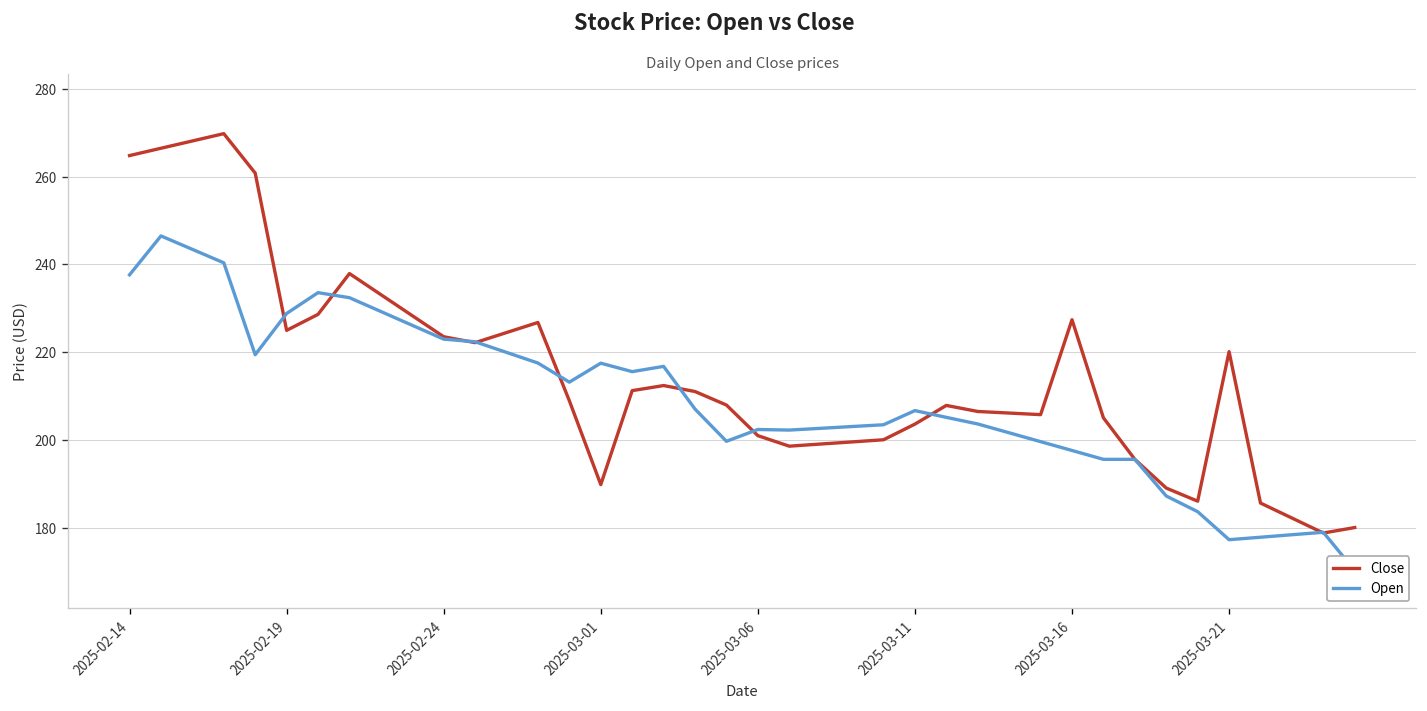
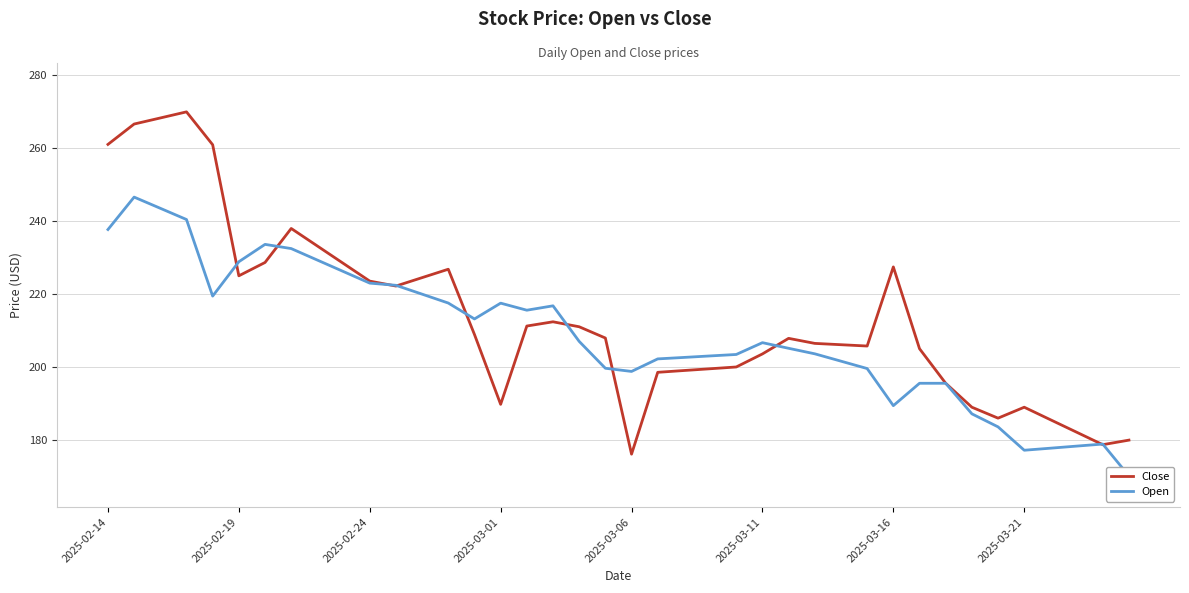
  {
    "Close": {
-     "2025-02-14": 265,
+     "2025-02-14": 261,
      "2025-02-19": 225,
      "2025-03-01": 190,
-     "2025-03-06": 201,
+     "2025-03-06": 176,
      "2025-03-11": 204,
      "2025-03-16": 227,
-     "2025-03-21": 220
+     "2025-03-21": 189
    },
    "Open": {
      "2025-02-14": 238,
      "2025-02-19": 229,
      "2025-03-01": 217,
-     "2025-03-06": 202,
+     "2025-03-06": 199,
      "2025-03-11": 207,
-     "2025-03-16": 198,
+     "2025-03-16": 189,
      "2025-03-21": 177
    }
  }
